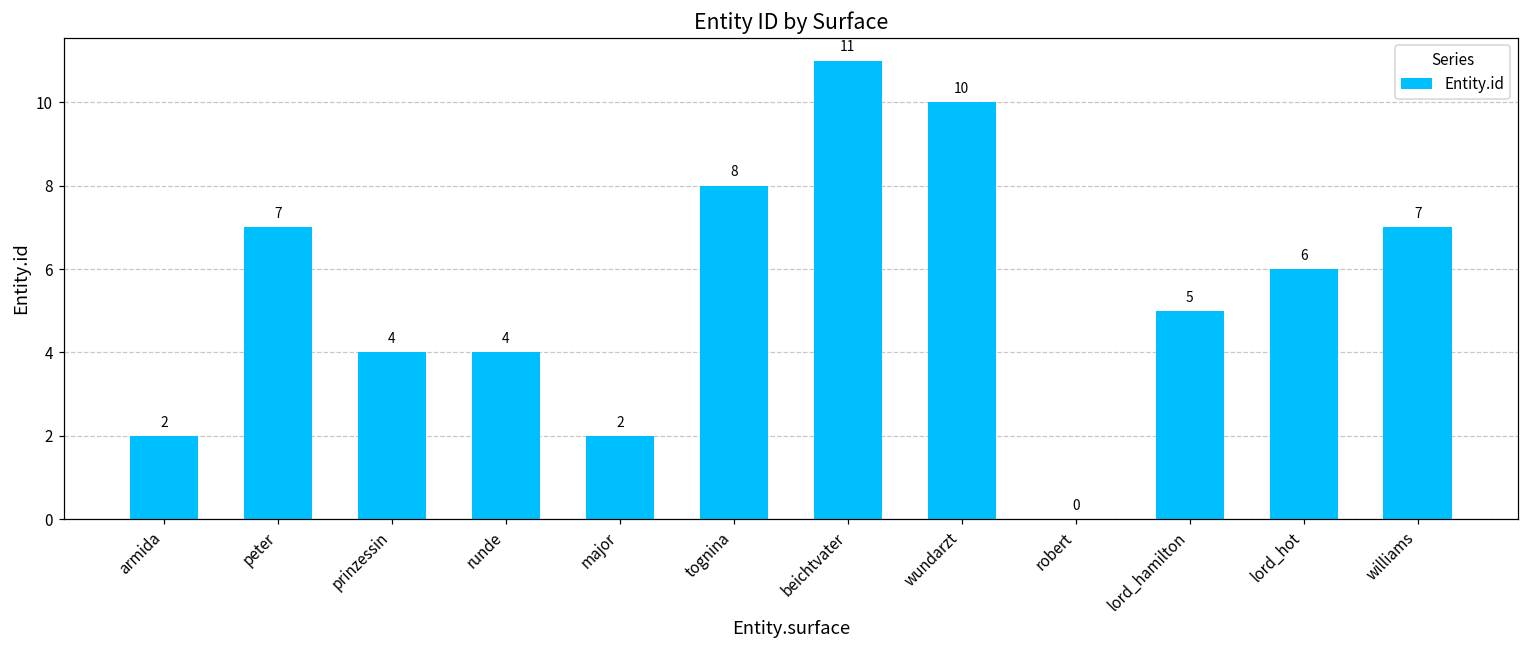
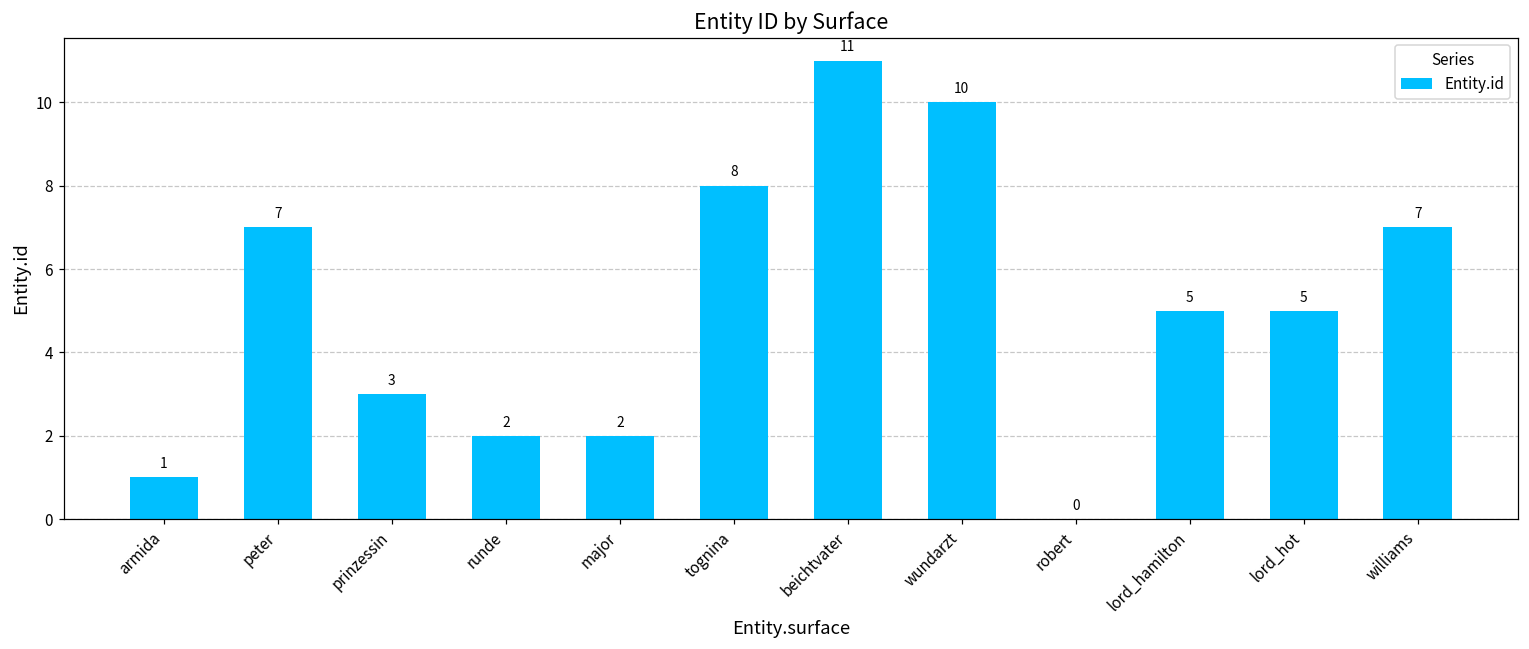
  {
-   "armida": 2,
+   "armida": 1,
    "peter": 7,
-   "prinzessin": 4,
-   "runde": 4,
+   "prinzessin": 3,
+   "runde": 2,
    "major": 2,
    "tognina": 8,
    "beichtvater": 11,
    "wundarzt": 10,
    "robert": 0,
    "lord_hamilton": 5,
-   "lord_hot": 6,
+   "lord_hot": 5,
    "williams": 7
  }
